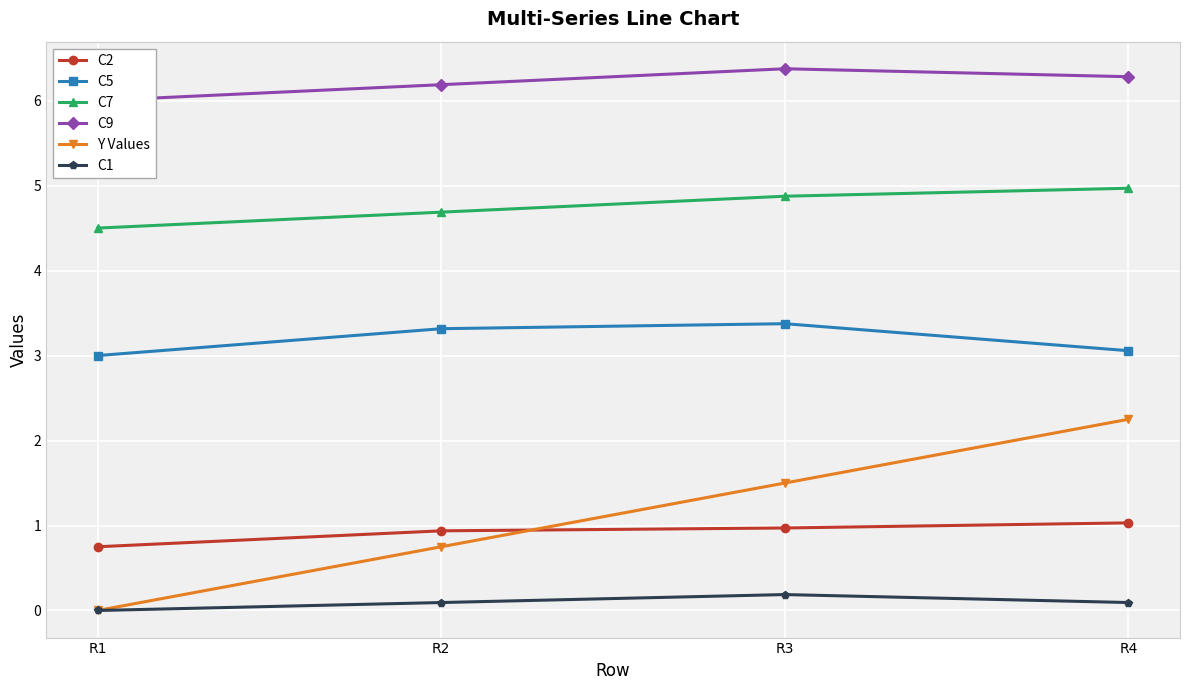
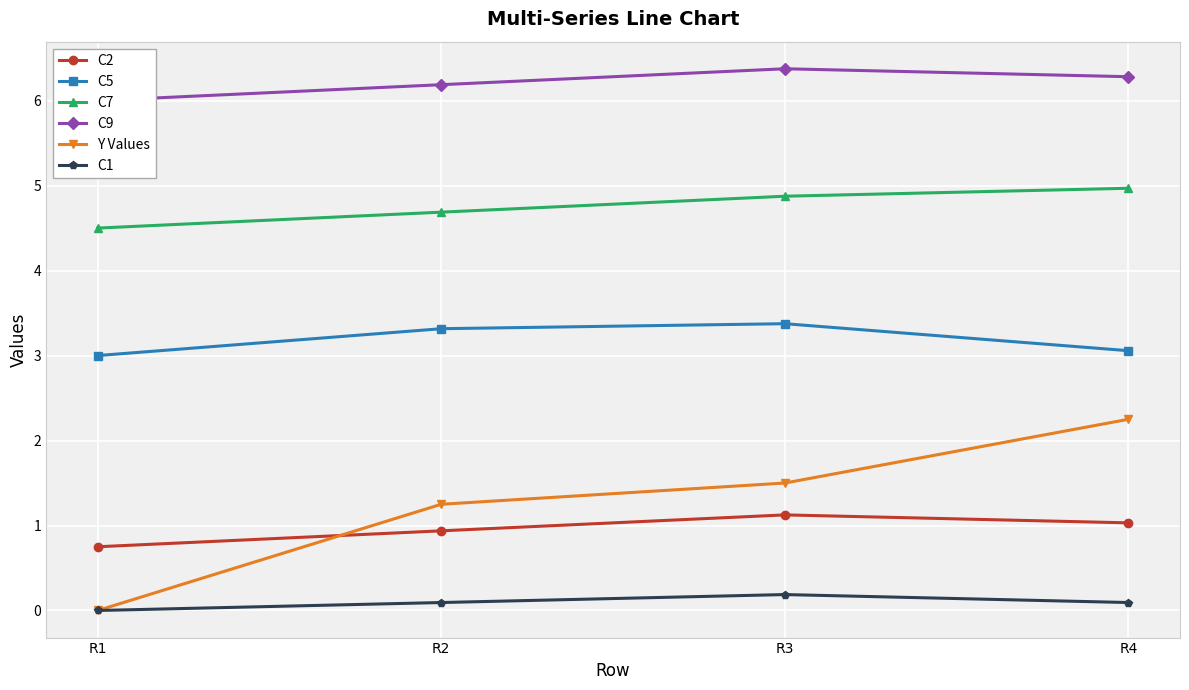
  {
    "C2": {
      "R1": 0.8,
      "R2": 0.9,
-     "R3": 1.0,
+     "R3": 1.1,
      "R4": 1.0
    },
    "C5": {
      "R1": 3.0,
      "R2": 3.3,
      "R3": 3.4,
      "R4": 3.1
    },
    "C7": {
      "R1": 4.5,
      "R2": 4.7,
      "R3": 4.9,
      "R4": 5.0
    },
    "C9": {
      "R2": 6.2,
      "R3": 6.4,
      "R4": 6.3
    },
    "Y Values": {
-     "R2": 0.8,
+     "R2": 1.3,
      "R3": 1.5,
      "R4": 2.3
    },
    "C1": {
      "R2": 0.1,
      "R3": 0.2,
      "R4": 0.1
    }
  }
